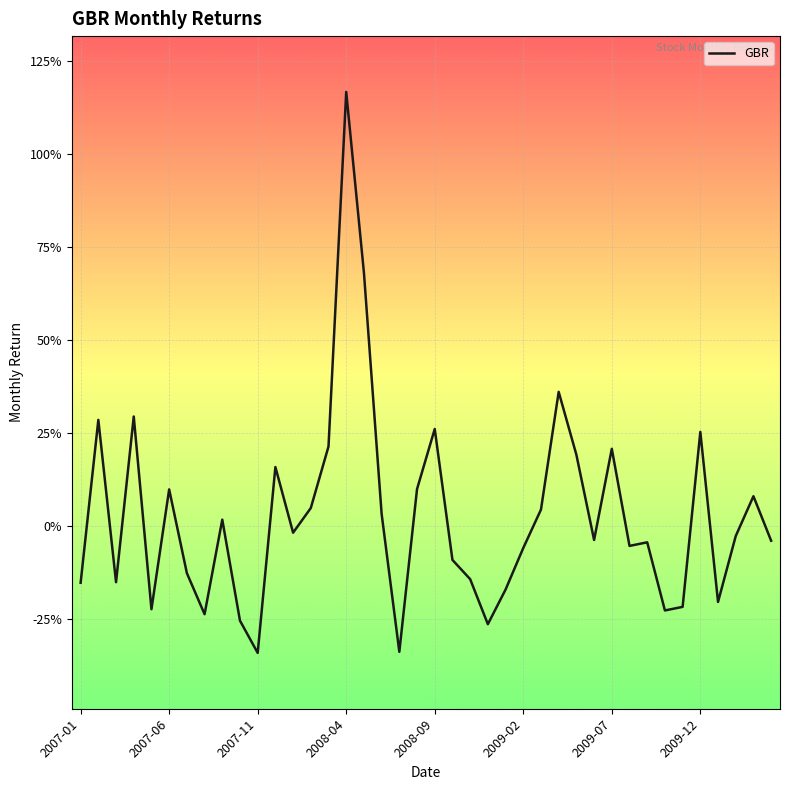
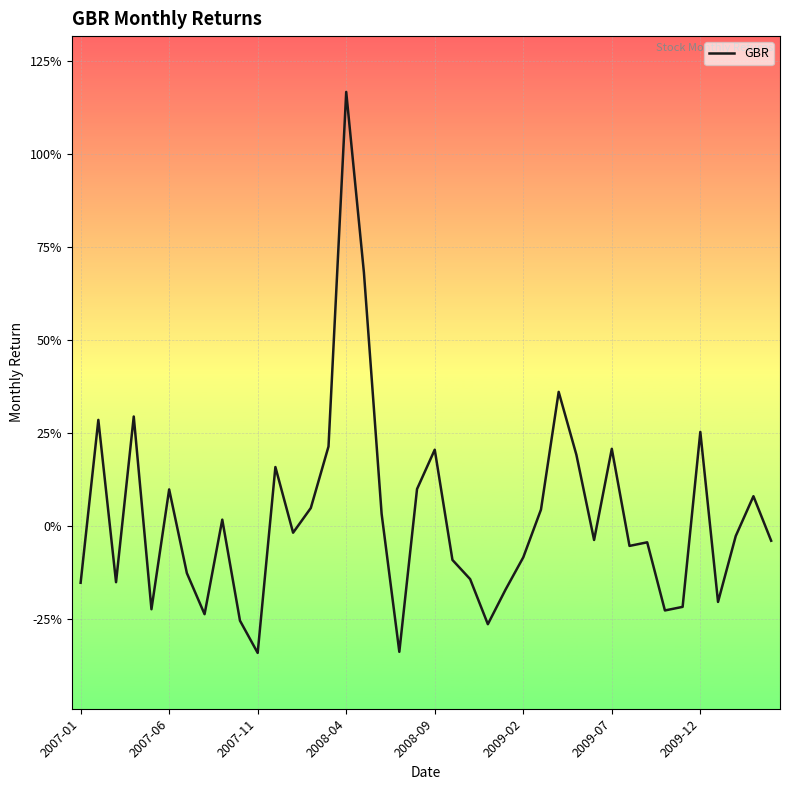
  {
    "2007-01": "-15%",
    "2007-06": "10%",
    "2007-11": "-34%",
    "2008-04": "117%",
-   "2008-09": "26%",
-   "2009-02": "-6%",
+   "2008-09": "21%",
+   "2009-02": "-8%",
    "2009-07": "21%",
    "2009-12": "25%"
  }
